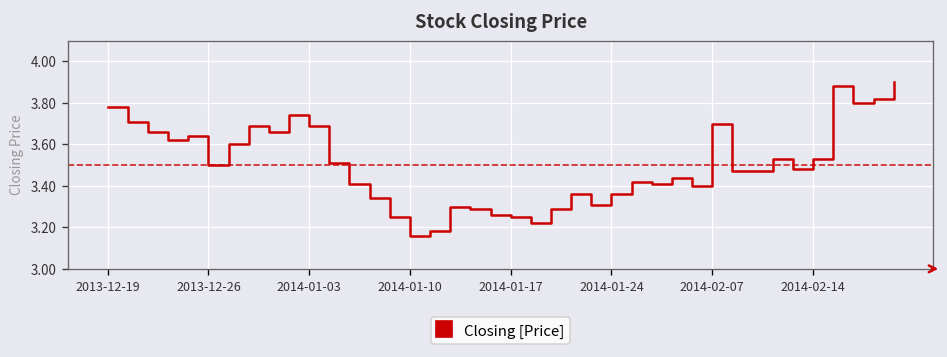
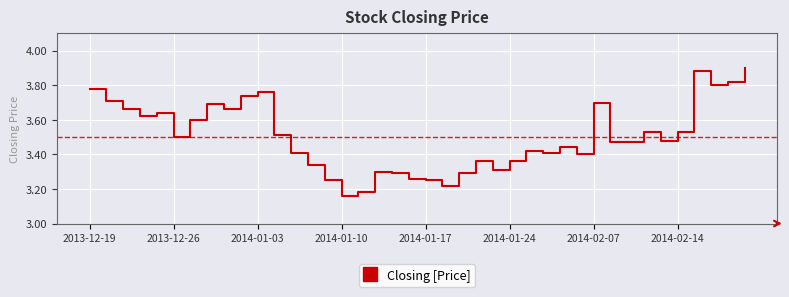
  {
    "2013-12-19": 3.78,
    "2013-12-26": 3.50,
-   "2014-01-03": 3.69,
+   "2014-01-03": 3.76,
    "2014-01-10": 3.16,
    "2014-01-17": 3.25,
    "2014-01-24": 3.36,
    "2014-02-07": 3.70,
    "2014-02-14": 3.53
  }
